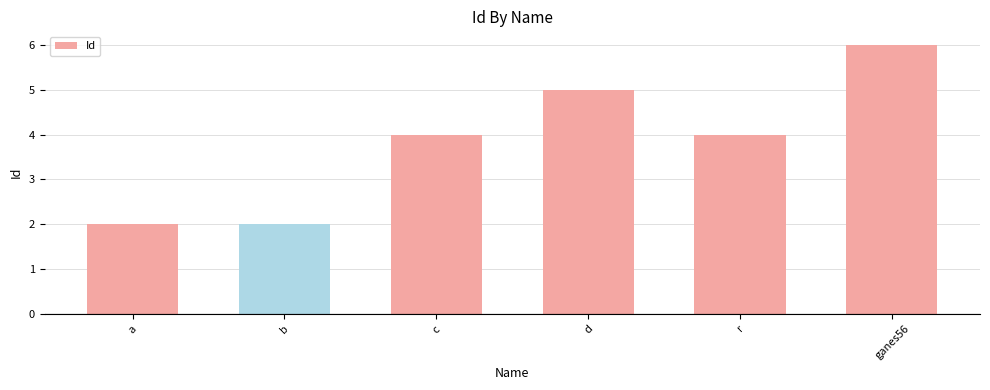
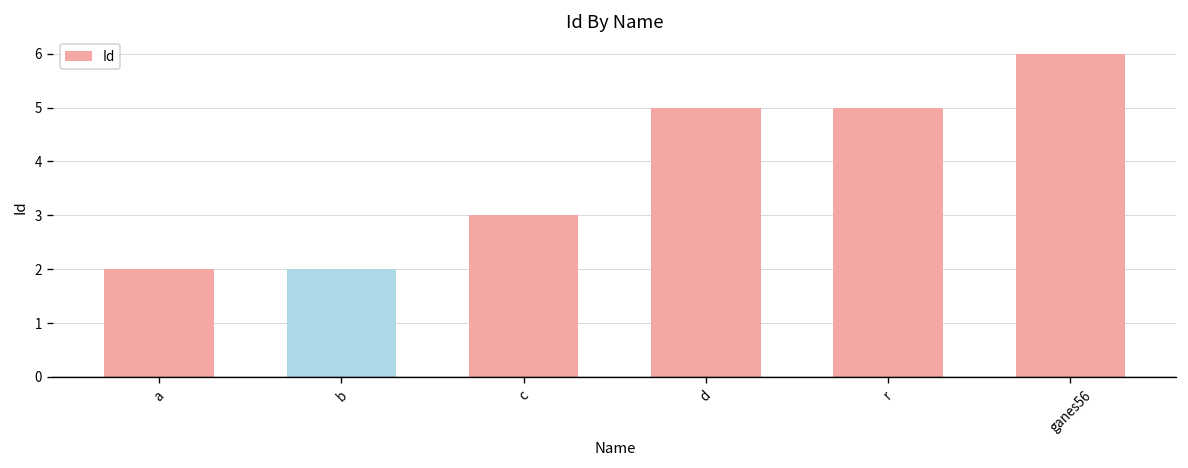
  {
    "a": 2,
    "b": 2,
-   "c": 4,
+   "c": 3,
    "d": 5,
-   "r": 4,
+   "r": 5,
    "ganes56": 6
  }
